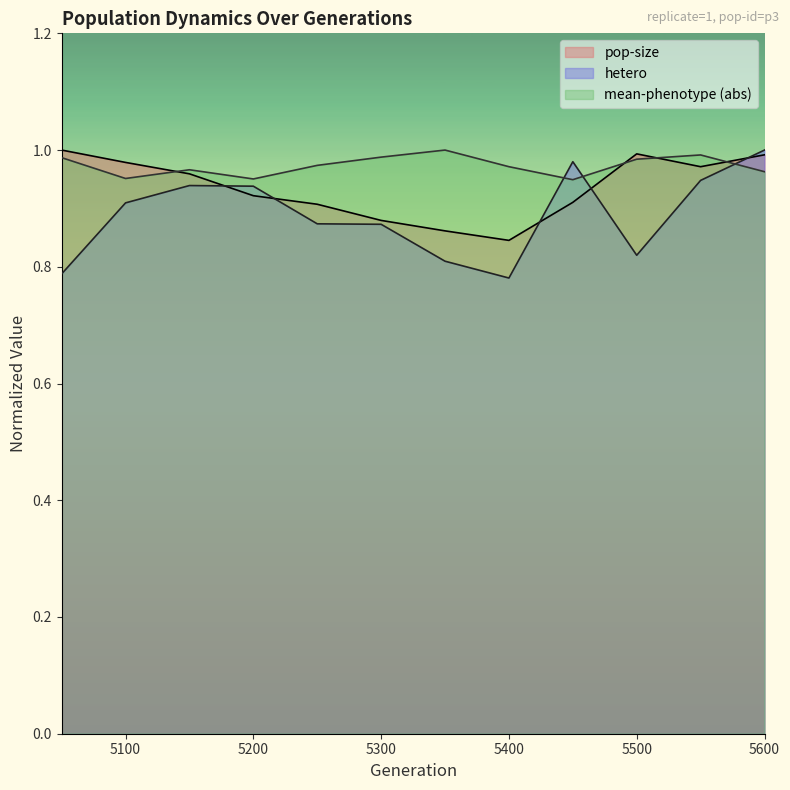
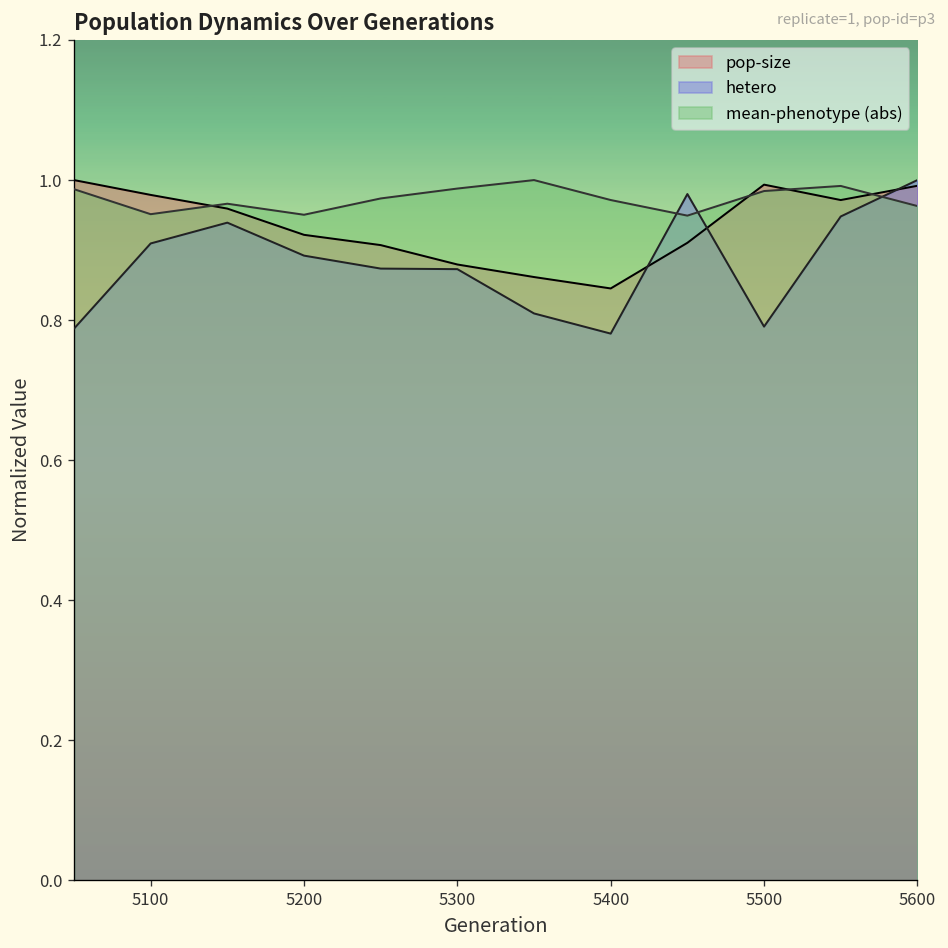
  {
    "pop-size": {
      "5100": 0.98,
      "5200": 0.92,
      "5300": 0.88,
      "5400": 0.85,
      "5500": 0.99,
      "5600": 0.99
    },
    "hetero": {
      "5100": 0.91,
-     "5200": 0.94,
+     "5200": 0.89,
      "5300": 0.87,
      "5400": 0.78,
-     "5500": 0.82,
+     "5500": 0.79,
      "5600": 1.00
    },
    "mean-phenotype (abs)": {
      "5100": 0.95,
      "5200": 0.95,
      "5300": 0.99,
      "5400": 0.97,
      "5500": 0.98,
      "5600": 0.96
    }
  }
